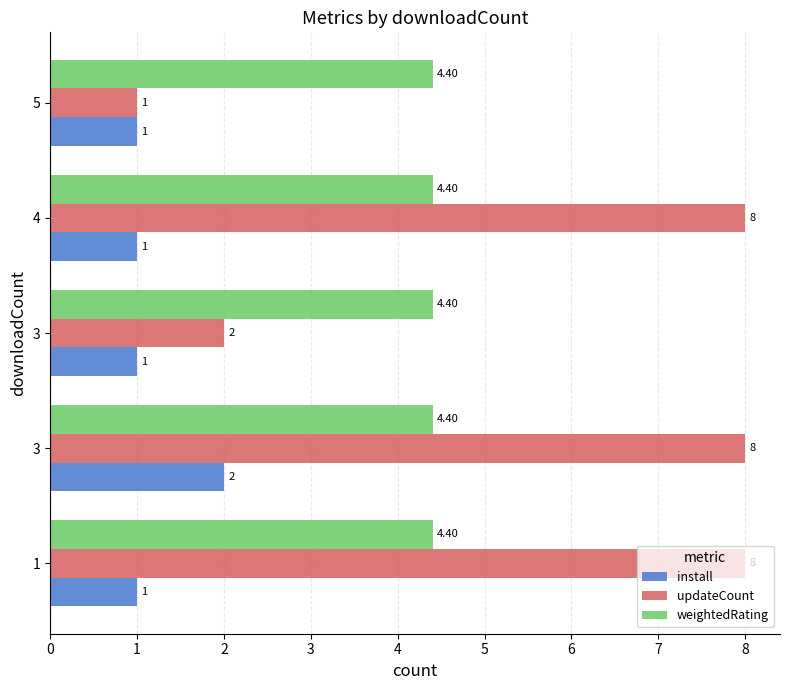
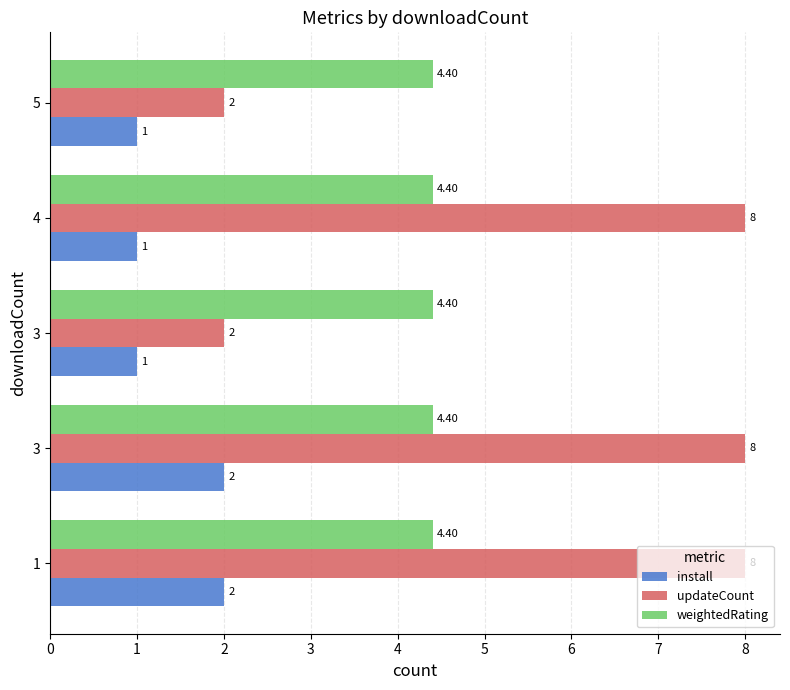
  {
    "install": {
      "5": 1,
      "4": 1,
-     "1": 1
+     "1": 2
    },
    "updateCount": {
-     "5": 1,
+     "5": 2,
      "4": 8
    },
    "weightedRating": {
      "5": 4.40,
      "4": 4.40,
      "1": 4.40
    }
  }
